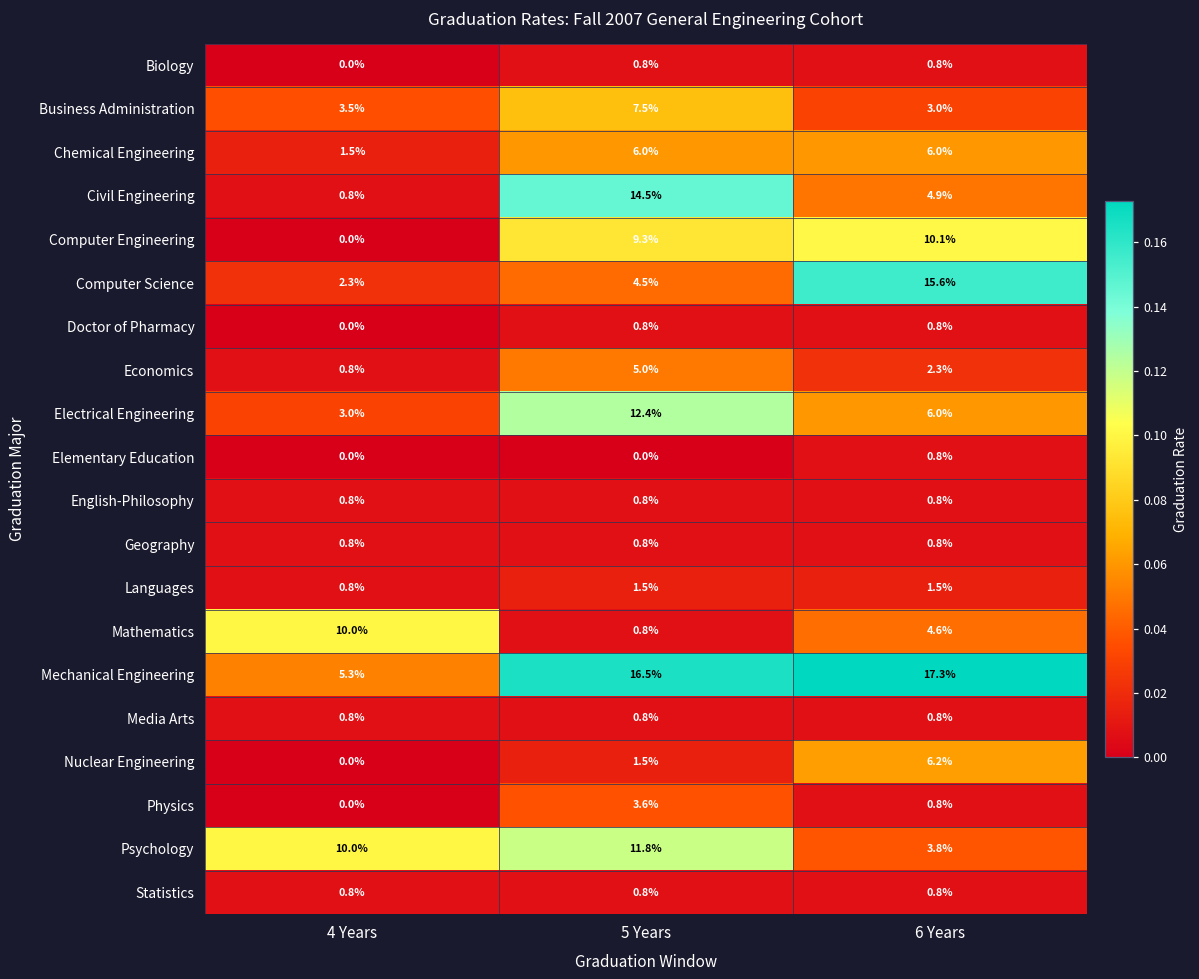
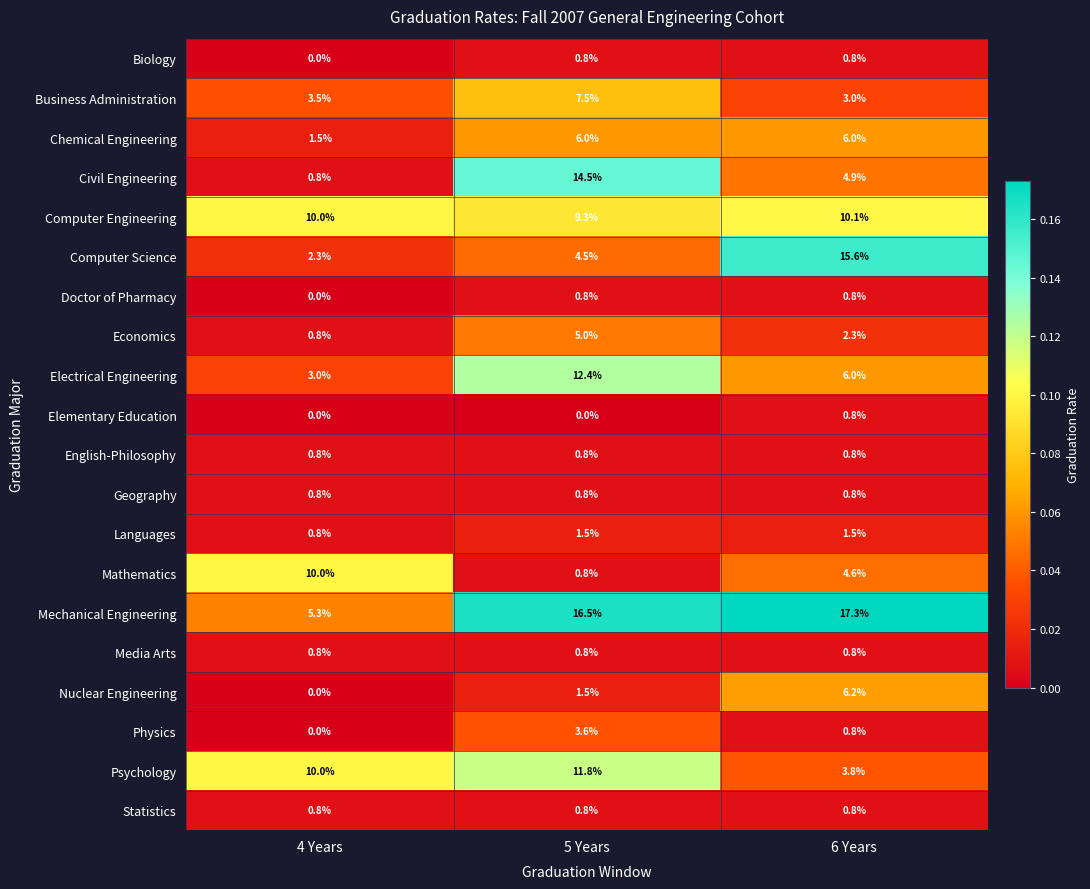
  {
    "Biology": {
      "4 Years": "0.0%",
      "5 Years": "0.8%",
      "6 Years": "0.8%"
    },
    "Business Administration": {
      "4 Years": "3.5%",
      "5 Years": "7.5%",
      "6 Years": "3.0%"
    },
    "Chemical Engineering": {
      "4 Years": "1.5%",
      "5 Years": "6.0%",
      "6 Years": "6.0%"
    },
    "Civil Engineering": {
      "4 Years": "0.8%",
      "5 Years": "14.5%",
      "6 Years": "4.9%"
    },
    "Computer Engineering": {
-     "4 Years": "0.0%",
+     "4 Years": "10.0%",
      "5 Years": "9.3%",
      "6 Years": "10.1%"
    },
    "Computer Science": {
      "4 Years": "2.3%",
      "5 Years": "4.5%",
      "6 Years": "15.6%"
    },
    "Doctor of Pharmacy": {
      "4 Years": "0.0%",
      "5 Years": "0.8%",
      "6 Years": "0.8%"
    },
    "Economics": {
      "4 Years": "0.8%",
      "5 Years": "5.0%",
      "6 Years": "2.3%"
    },
    "Electrical Engineering": {
      "4 Years": "3.0%",
      "5 Years": "12.4%",
      "6 Years": "6.0%"
    },
    "Elementary Education": {
      "4 Years": "0.0%",
      "5 Years": "0.0%",
      "6 Years": "0.8%"
    },
    "English-Philosophy": {
      "4 Years": "0.8%",
      "5 Years": "0.8%",
      "6 Years": "0.8%"
    },
    "Geography": {
      "4 Years": "0.8%",
      "5 Years": "0.8%",
      "6 Years": "0.8%"
    },
    "Languages": {
      "4 Years": "0.8%",
      "5 Years": "1.5%",
      "6 Years": "1.5%"
    },
    "Mathematics": {
      "4 Years": "10.0%",
      "5 Years": "0.8%",
      "6 Years": "4.6%"
    },
    "Mechanical Engineering": {
      "4 Years": "5.3%",
      "5 Years": "16.5%",
      "6 Years": "17.3%"
    },
    "Media Arts": {
      "4 Years": "0.8%",
      "5 Years": "0.8%",
      "6 Years": "0.8%"
    },
    "Nuclear Engineering": {
      "4 Years": "0.0%",
      "5 Years": "1.5%",
      "6 Years": "6.2%"
    },
    "Physics": {
      "4 Years": "0.0%",
      "5 Years": "3.6%",
      "6 Years": "0.8%"
    },
    "Psychology": {
      "4 Years": "10.0%",
      "5 Years": "11.8%",
      "6 Years": "3.8%"
    },
    "Statistics": {
      "4 Years": "0.8%",
      "5 Years": "0.8%",
      "6 Years": "0.8%"
    }
  }
